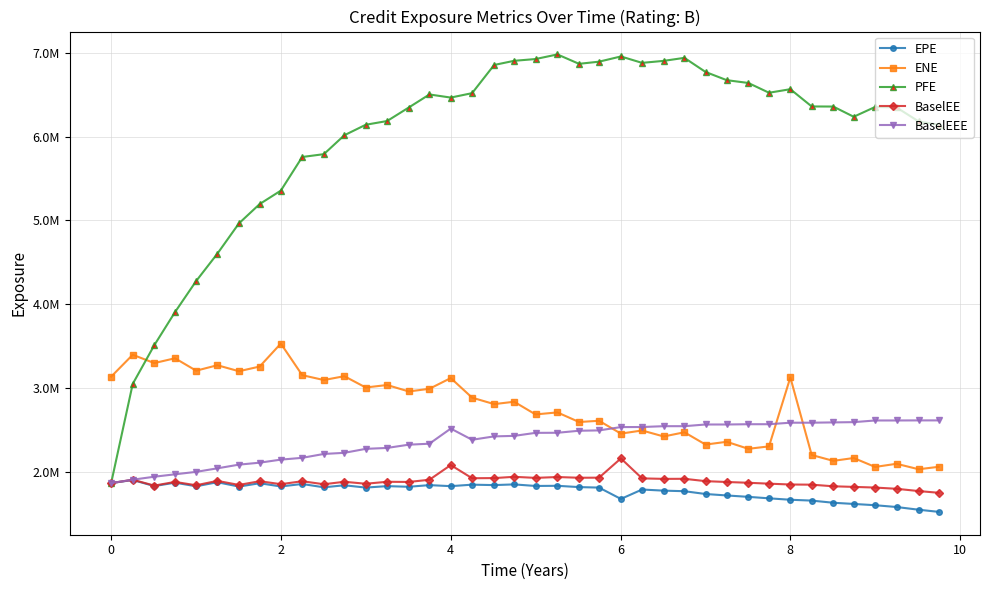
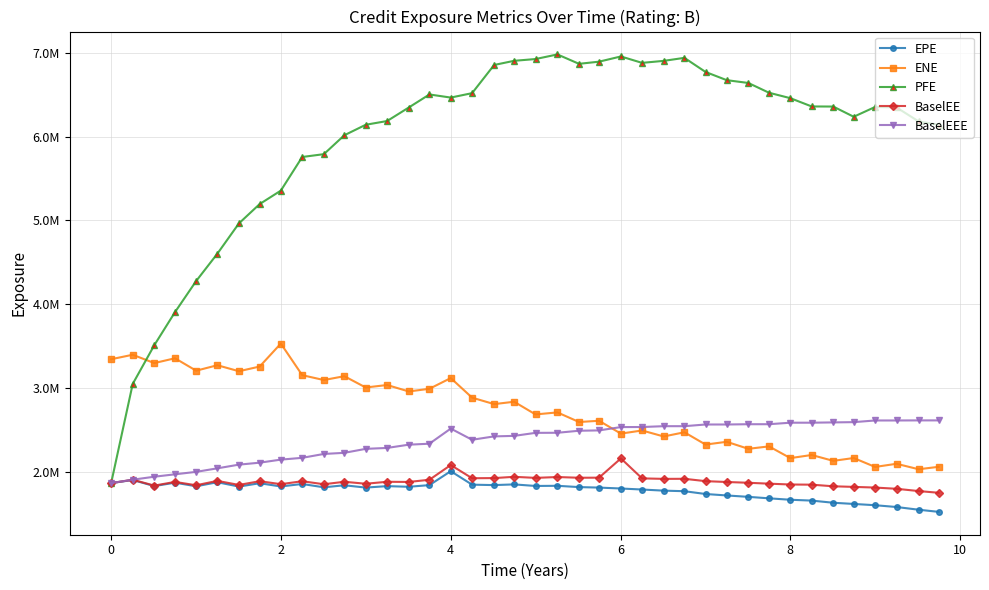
  {
    "EPE": {
-     "4": 1800000,
-     "6": 1700000,
+     "4": 2000000,
+     "6": 1800000,
      "8": 1700000
    },
    "ENE": {
-     "0": 3100000,
+     "0": 3300000,
      "2": 3500000,
      "4": 3100000,
      "6": 2500000,
-     "8": 3100000
+     "8": 2200000
    },
    "PFE": {
      "2": 5400000,
      "4": 6500000,
      "6": 7000000,
-     "8": 6600000
+     "8": 6500000
    },
    "BaselEE": {
      "4": 2100000,
      "6": 2200000,
      "8": 1800000
    },
    "BaselEEE": {
      "2": 2100000,
      "4": 2500000,
      "6": 2500000,
      "8": 2600000
    }
  }
